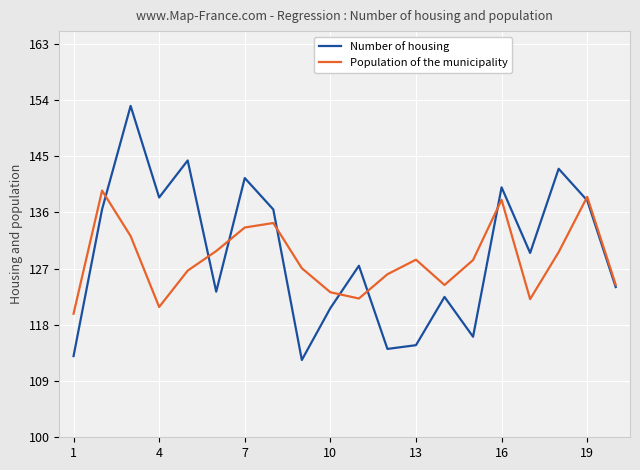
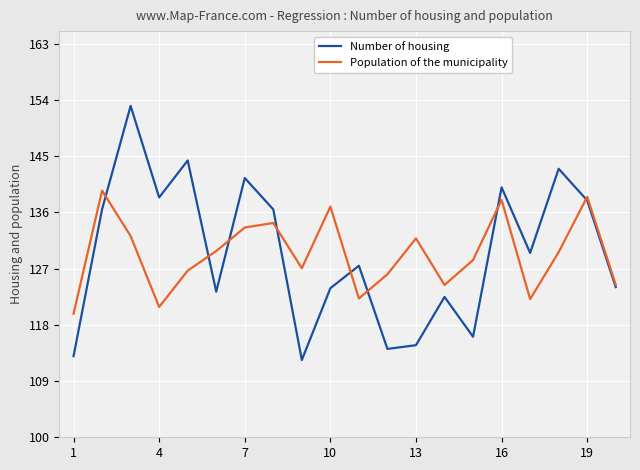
  {
    "Number of housing": {
      "1": 113,
      "4": 138,
      "7": 141,
-     "10": 121,
+     "10": 124,
      "13": 115,
      "16": 140,
      "19": 138
    },
    "Population of the municipality": {
      "1": 120,
      "4": 121,
      "7": 134,
-     "10": 123,
-     "13": 128,
+     "10": 137,
+     "13": 132,
      "16": 138,
      "19": 138
    }
  }
